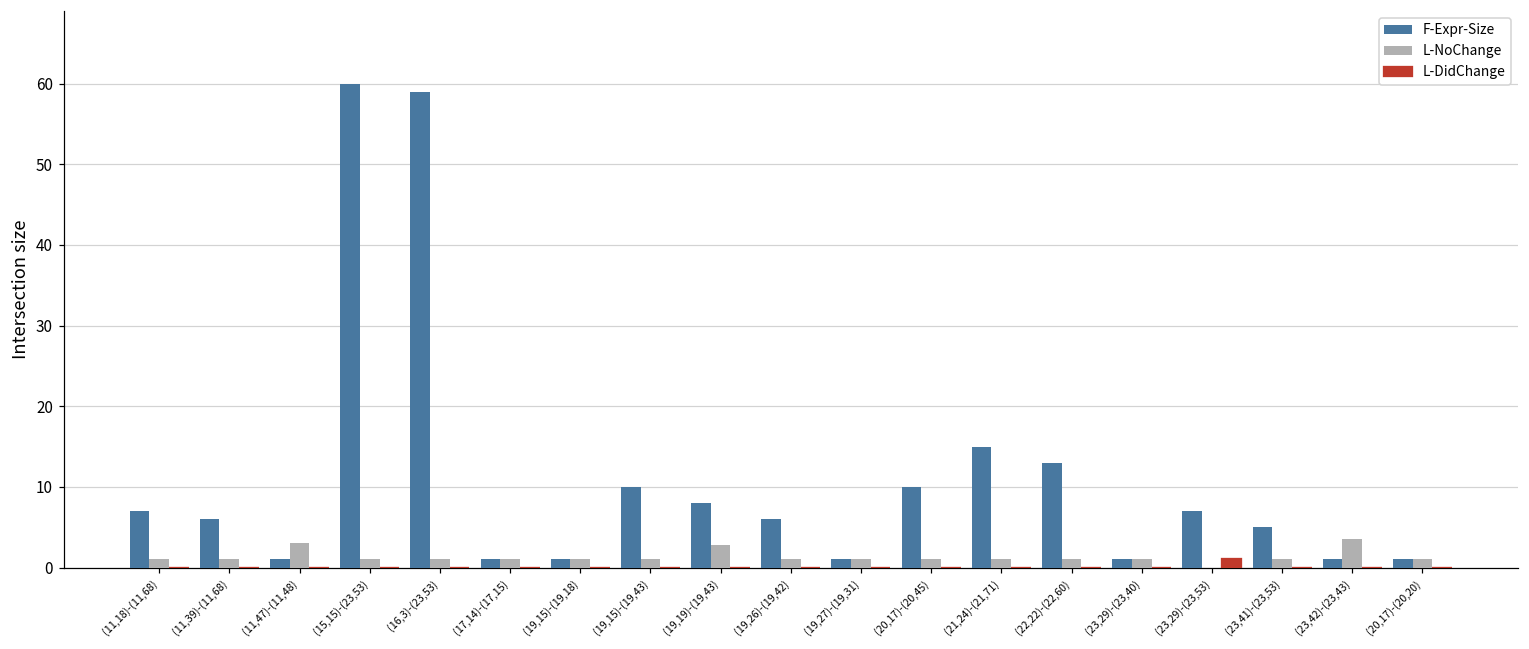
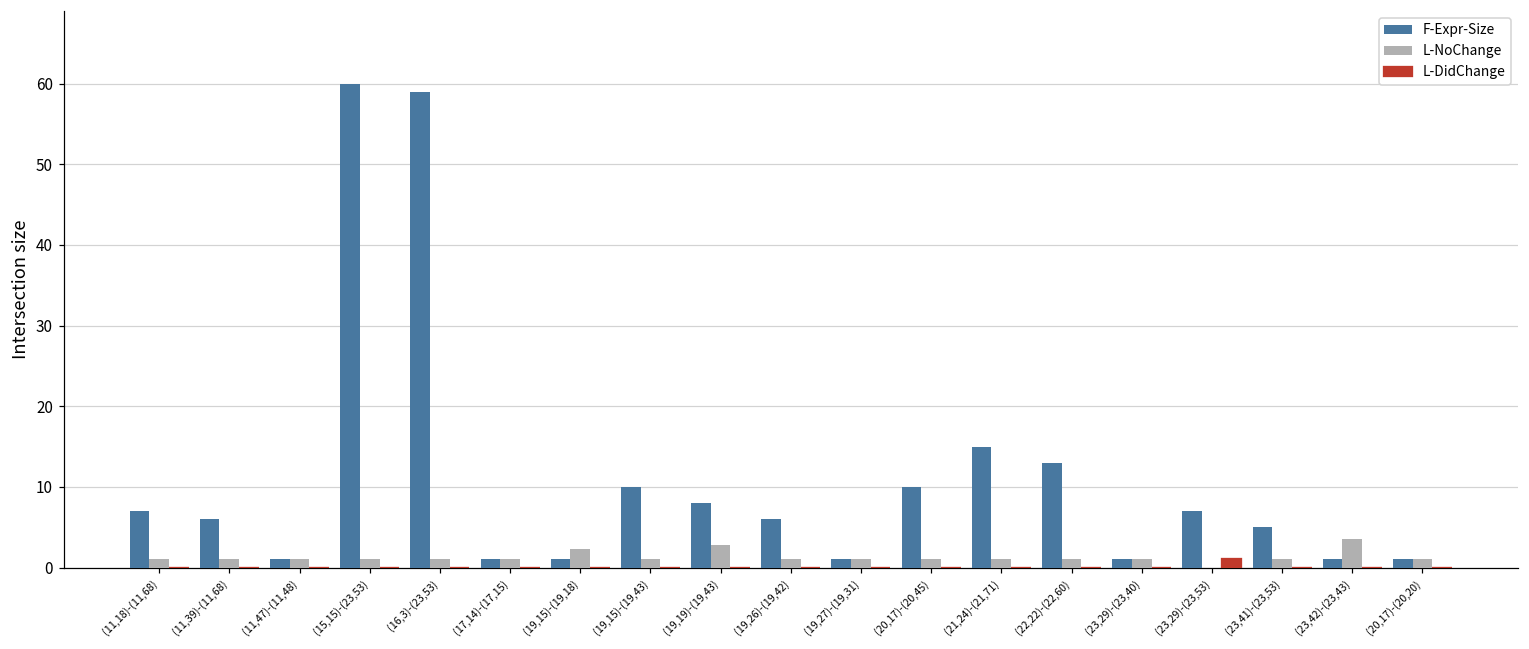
  {
    "F-Expr-Size": {
      "(11,18)-(11,68)": 7,
      "(11,39)-(11,68)": 6,
      "(11,47)-(11,48)": 1,
      "(15,15)-(23,53)": 60,
      "(16,3)-(23,53)": 59,
      "(17,14)-(17,15)": 1,
      "(19,15)-(19,18)": 1,
      "(19,15)-(19,43)": 10,
      "(19,19)-(19,43)": 8,
      "(19,26)-(19,42)": 6,
      "(19,27)-(19,31)": 1,
      "(20,17)-(20,45)": 10,
      "(21,24)-(21,71)": 15,
      "(22,22)-(22,60)": 13,
      "(23,29)-(23,40)": 1,
      "(23,29)-(23,53)": 7,
      "(23,41)-(23,53)": 5,
      "(23,42)-(23,43)": 1,
      "(20,17)-(20,20)": 1
    },
    "L-NoChange": {
      "(11,18)-(11,68)": 1,
      "(11,39)-(11,68)": 1,
-     "(11,47)-(11,48)": 3,
+     "(11,47)-(11,48)": 1,
      "(15,15)-(23,53)": 1,
      "(16,3)-(23,53)": 1,
      "(17,14)-(17,15)": 1,
-     "(19,15)-(19,18)": 1,
+     "(19,15)-(19,18)": 2,
      "(19,15)-(19,43)": 1,
      "(19,19)-(19,43)": 3,
      "(19,26)-(19,42)": 1,
      "(19,27)-(19,31)": 1,
      "(20,17)-(20,45)": 1,
      "(21,24)-(21,71)": 1,
      "(22,22)-(22,60)": 1,
      "(23,29)-(23,40)": 1,
      "(23,29)-(23,53)": 0,
      "(23,41)-(23,53)": 1,
      "(23,42)-(23,43)": 4,
      "(20,17)-(20,20)": 1
    },
    "L-DidChange": {
      "(11,18)-(11,68)": 0,
      "(11,39)-(11,68)": 0,
      "(11,47)-(11,48)": 0,
      "(15,15)-(23,53)": 0,
      "(16,3)-(23,53)": 0,
      "(17,14)-(17,15)": 0,
      "(19,15)-(19,18)": 0,
      "(19,15)-(19,43)": 0,
      "(19,19)-(19,43)": 0,
      "(19,26)-(19,42)": 0,
      "(19,27)-(19,31)": 0,
      "(20,17)-(20,45)": 0,
      "(21,24)-(21,71)": 0,
      "(22,22)-(22,60)": 0,
      "(23,29)-(23,40)": 0,
      "(23,29)-(23,53)": 1,
      "(23,41)-(23,53)": 0,
      "(23,42)-(23,43)": 0,
      "(20,17)-(20,20)": 0
    }
  }
